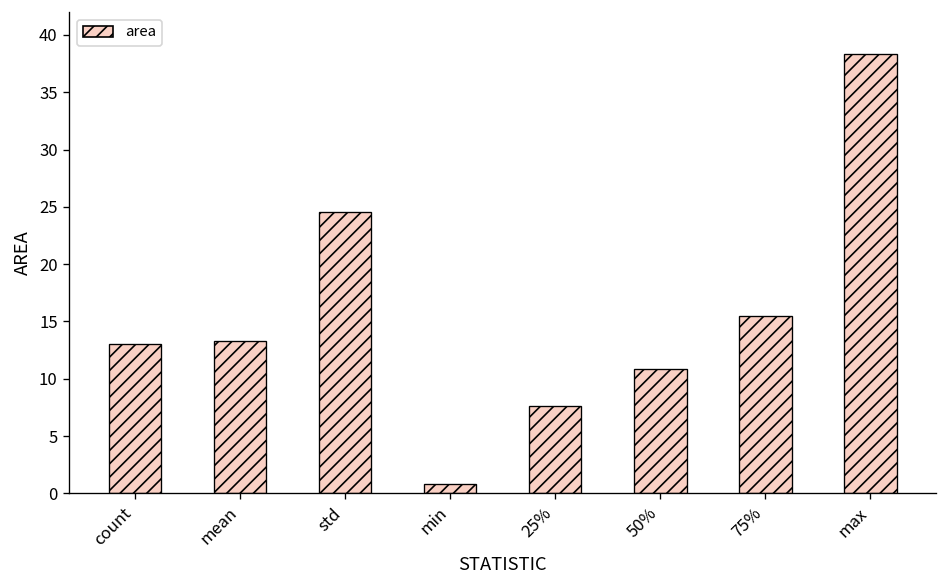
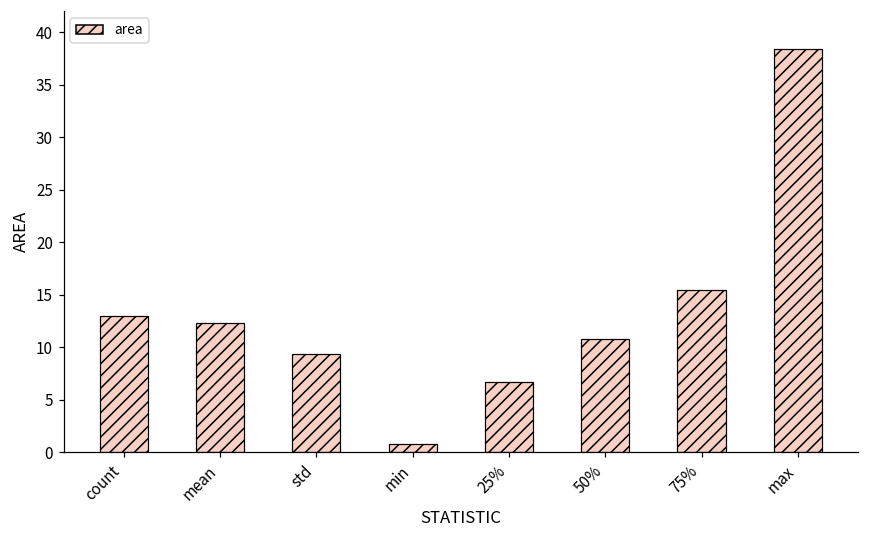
  {
    "count": 13,
-   "mean": 13,
-   "std": 25,
+   "mean": 12,
+   "std": 9,
    "min": 1,
-   "25%": 8,
+   "25%": 7,
    "50%": 11,
    "75%": 15,
    "max": 38
  }
